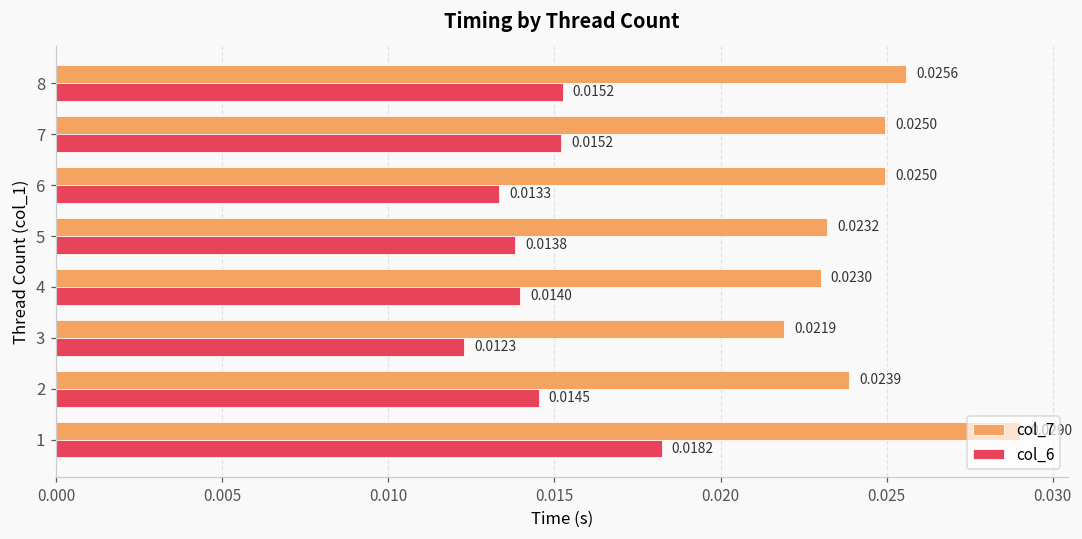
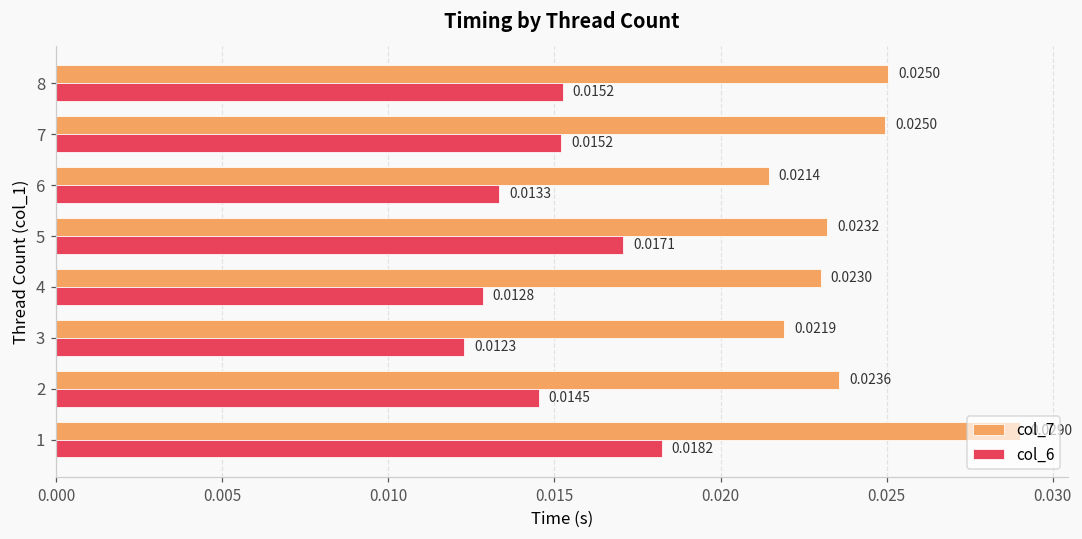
  {
    "col_7": {
-     "8": 0.0256,
+     "8": 0.0250,
      "7": 0.0250,
-     "6": 0.0250,
+     "6": 0.0214,
      "5": 0.0232,
      "4": 0.0230,
      "3": 0.0219,
-     "2": 0.0239
+     "2": 0.0236
    },
    "col_6": {
      "8": 0.0152,
      "7": 0.0152,
      "6": 0.0133,
-     "5": 0.0138,
-     "4": 0.0140,
+     "5": 0.0171,
+     "4": 0.0128,
      "3": 0.0123,
      "2": 0.0145,
      "1": 0.0182
    }
  }
